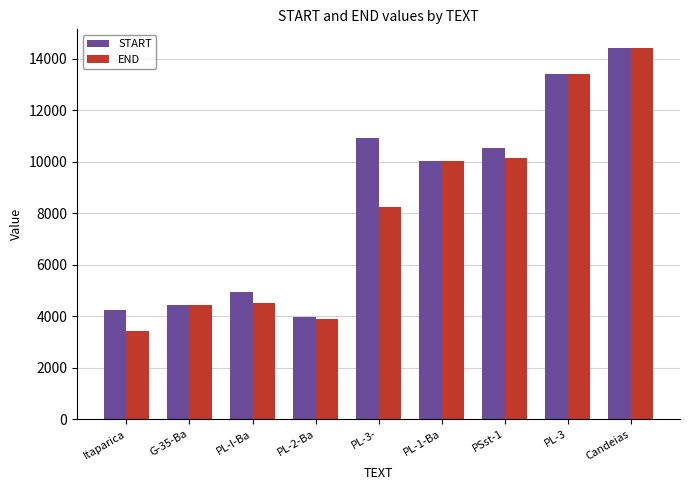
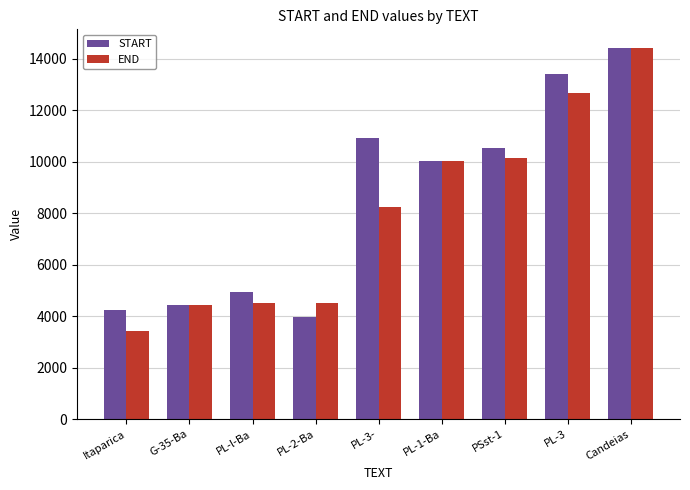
  {
    "START": {
      "Itaparica": 4200,
      "G-35-Ba": 4400,
      "PL-l-Ba": 4900,
      "PL-2-Ba": 4000,
      "PL-3-": 10900,
      "PL-1-Ba": 10000,
      "PSst-1": 10500,
      "PL-3": 13400,
      "Candeias": 14400
    },
    "END": {
      "Itaparica": 3400,
      "G-35-Ba": 4400,
      "PL-l-Ba": 4500,
-     "PL-2-Ba": 3900,
+     "PL-2-Ba": 4500,
      "PL-3-": 8200,
      "PL-1-Ba": 10000,
      "PSst-1": 10100,
-     "PL-3": 13400,
+     "PL-3": 12700,
      "Candeias": 14400
    }
  }
